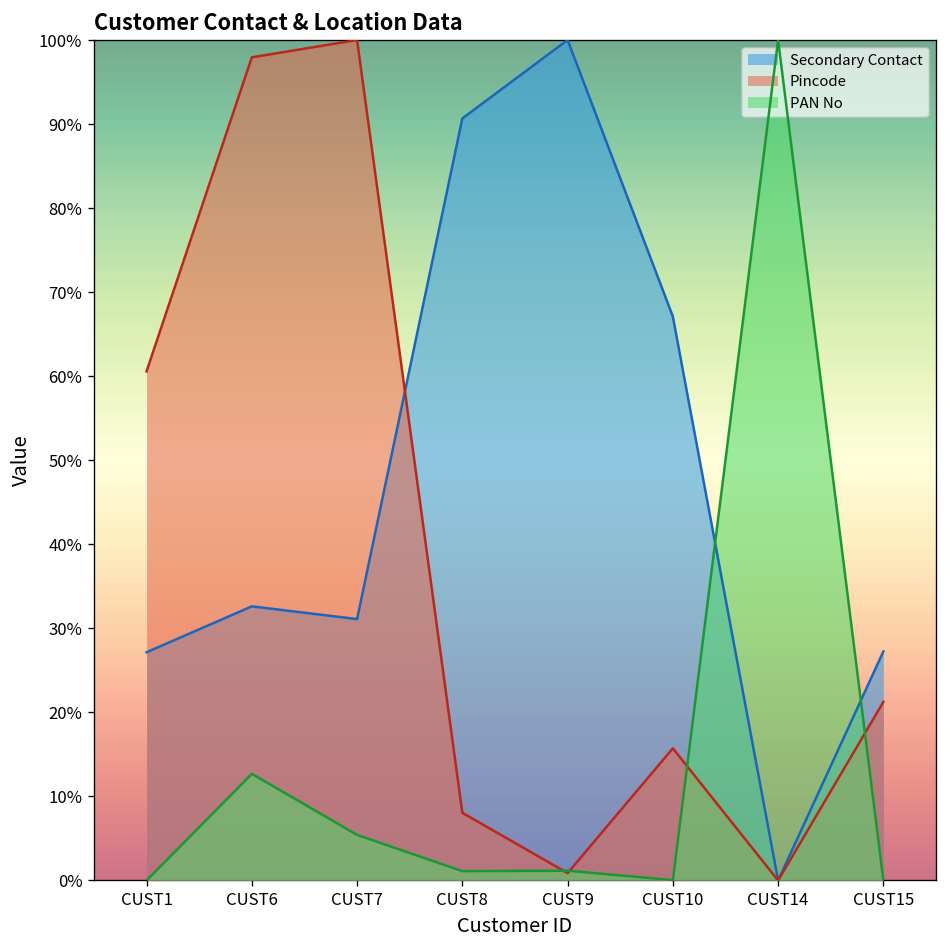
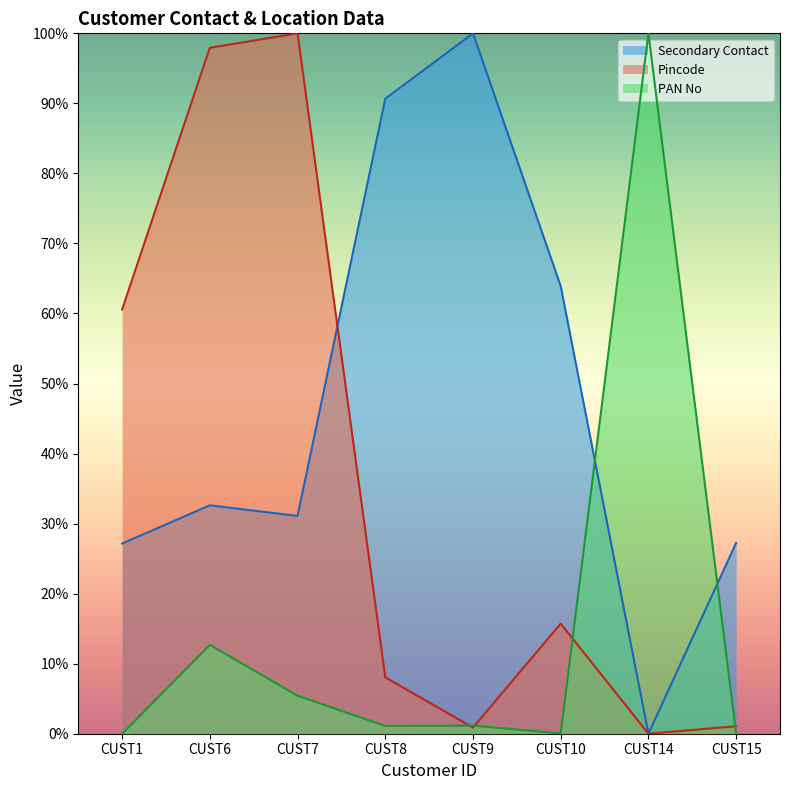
  {
    "Secondary Contact": {
      "CUST1": "27%",
      "CUST6": "33%",
      "CUST7": "31%",
      "CUST8": "91%",
      "CUST9": "100%",
-     "CUST10": "67%",
+     "CUST10": "64%",
      "CUST15": "27%"
    },
    "Pincode": {
      "CUST1": "61%",
      "CUST6": "98%",
      "CUST7": "100%",
      "CUST8": "8%",
      "CUST10": "16%",
-     "CUST15": "21%"
+     "CUST15": "1%"
    },
    "PAN No": {
      "CUST1": "0%",
      "CUST6": "13%",
      "CUST7": "5%",
      "CUST8": "1%",
      "CUST10": "0%",
      "CUST14": "100%",
      "CUST15": "0%"
    }
  }
